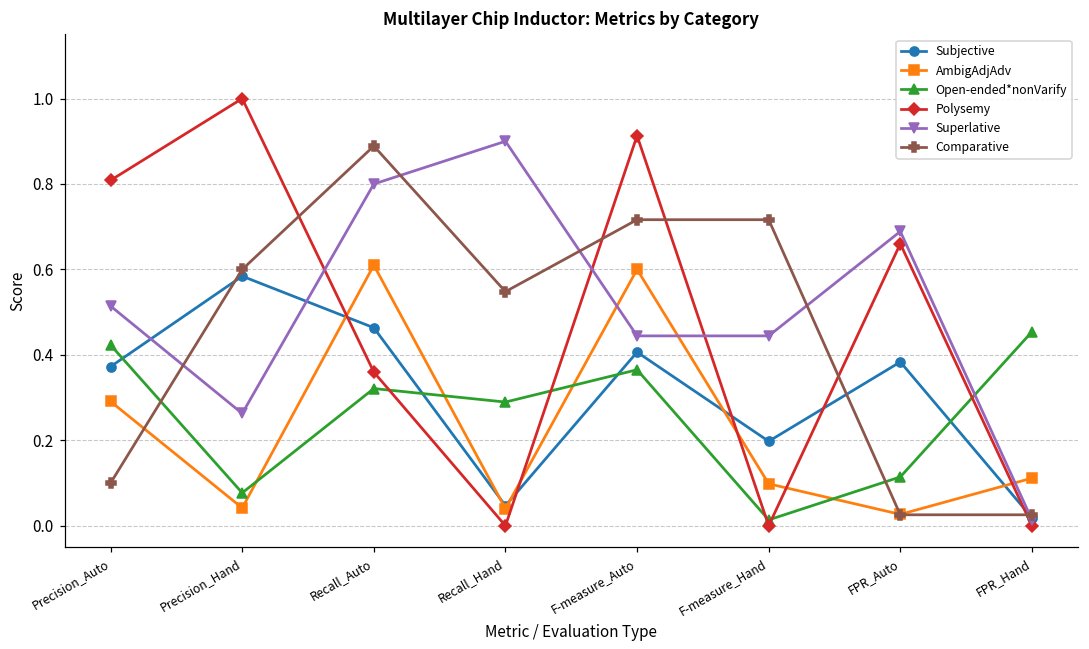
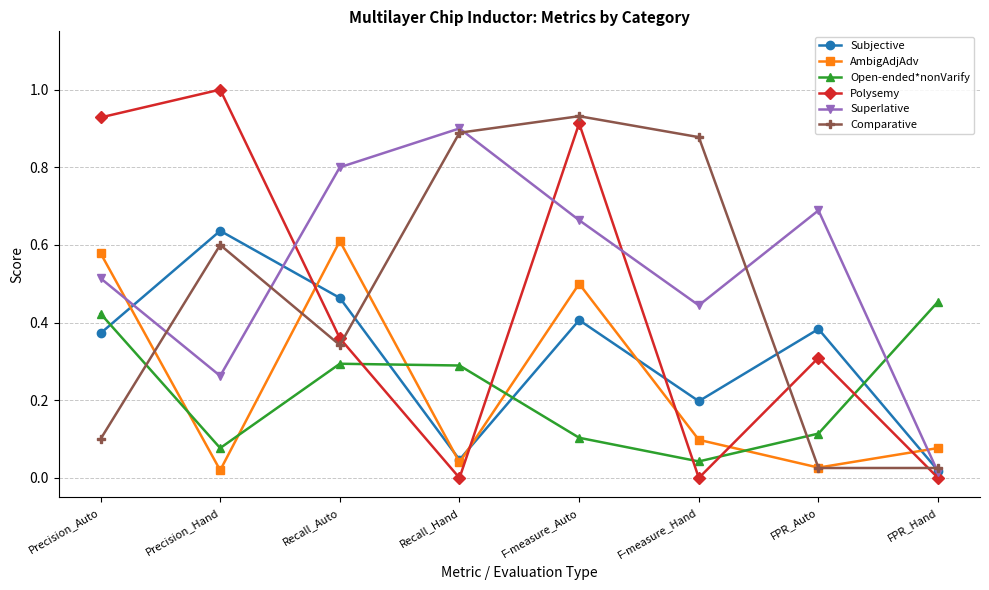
  {
    "Subjective": {
      "Precision_Auto": 0.37,
-     "Precision_Hand": 0.58,
+     "Precision_Hand": 0.64,
      "Recall_Auto": 0.46,
      "Recall_Hand": 0.05,
      "F-measure_Auto": 0.41,
      "F-measure_Hand": 0.20,
      "FPR_Auto": 0.38
    },
    "AmbigAdjAdv": {
-     "Precision_Auto": 0.29,
-     "Precision_Hand": 0.04,
+     "Precision_Auto": 0.58,
+     "Precision_Hand": 0.02,
      "Recall_Auto": 0.61,
      "Recall_Hand": 0.04,
-     "F-measure_Auto": 0.6,
+     "F-measure_Auto": 0.5,
      "F-measure_Hand": 0.10,
-     "FPR_Hand": 0.11
+     "FPR_Hand": 0.08
    },
    "Open-ended*nonVarify": {
      "Precision_Auto": 0.42,
      "Precision_Hand": 0.08,
-     "Recall_Auto": 0.32,
+     "Recall_Auto": 0.29,
      "Recall_Hand": 0.29,
-     "F-measure_Auto": 0.37,
-     "F-measure_Hand": 0.01,
+     "F-measure_Auto": 0.10,
+     "F-measure_Hand": 0.04,
      "FPR_Auto": 0.11,
      "FPR_Hand": 0.45
    },
    "Polysemy": {
-     "Precision_Auto": 0.81,
+     "Precision_Auto": 0.93,
      "Precision_Hand": 1.00,
      "Recall_Auto": 0.36,
      "Recall_Hand": 0.00,
      "F-measure_Auto": 0.91,
      "F-measure_Hand": 0.00,
-     "FPR_Auto": 0.66,
+     "FPR_Auto": 0.31,
      "FPR_Hand": 0.00
    },
    "Superlative": {
      "Precision_Auto": 0.51,
      "Precision_Hand": 0.26,
      "Recall_Auto": 0.80,
      "Recall_Hand": 0.90,
-     "F-measure_Auto": 0.44,
+     "F-measure_Auto": 0.66,
      "F-measure_Hand": 0.44,
      "FPR_Auto": 0.69
    },
    "Comparative": {
      "Precision_Auto": 0.10,
      "Precision_Hand": 0.60,
-     "Recall_Auto": 0.89,
-     "Recall_Hand": 0.55,
-     "F-measure_Auto": 0.72,
-     "F-measure_Hand": 0.72,
+     "Recall_Auto": 0.34,
+     "Recall_Hand": 0.89,
+     "F-measure_Auto": 0.93,
+     "F-measure_Hand": 0.88,
      "FPR_Hand": 0.03
    }
  }
